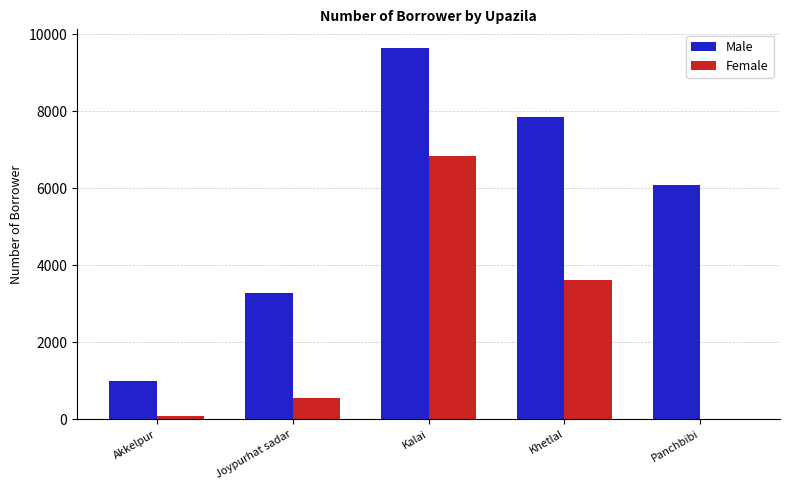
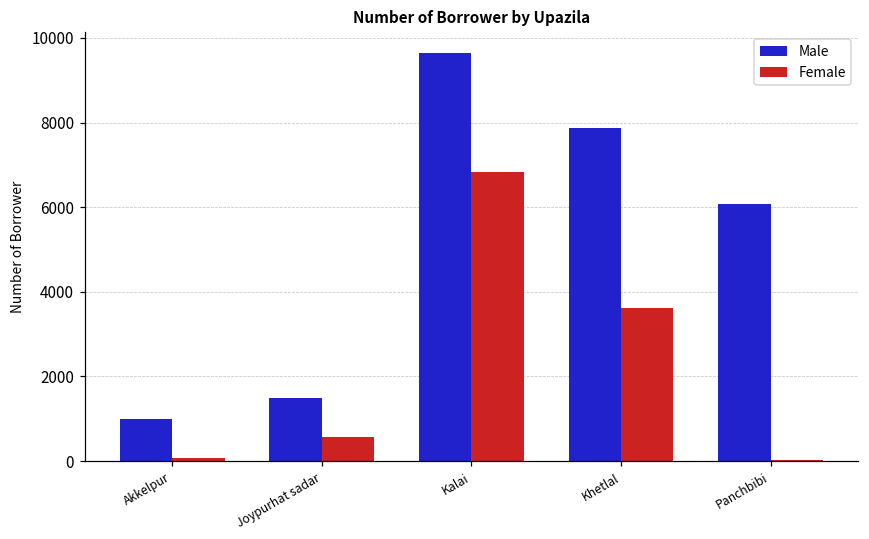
  {
    "Male": {
      "Akkelpur": 1000,
-     "Joypurhat sadar": 3300,
+     "Joypurhat sadar": 1500,
      "Kalai": 9700,
      "Khetlal": 7900,
      "Panchbibi": 6100
    },
    "Female": {
      "Akkelpur": 100,
      "Joypurhat sadar": 600,
      "Kalai": 6800,
      "Khetlal": 3600
    }
  }
